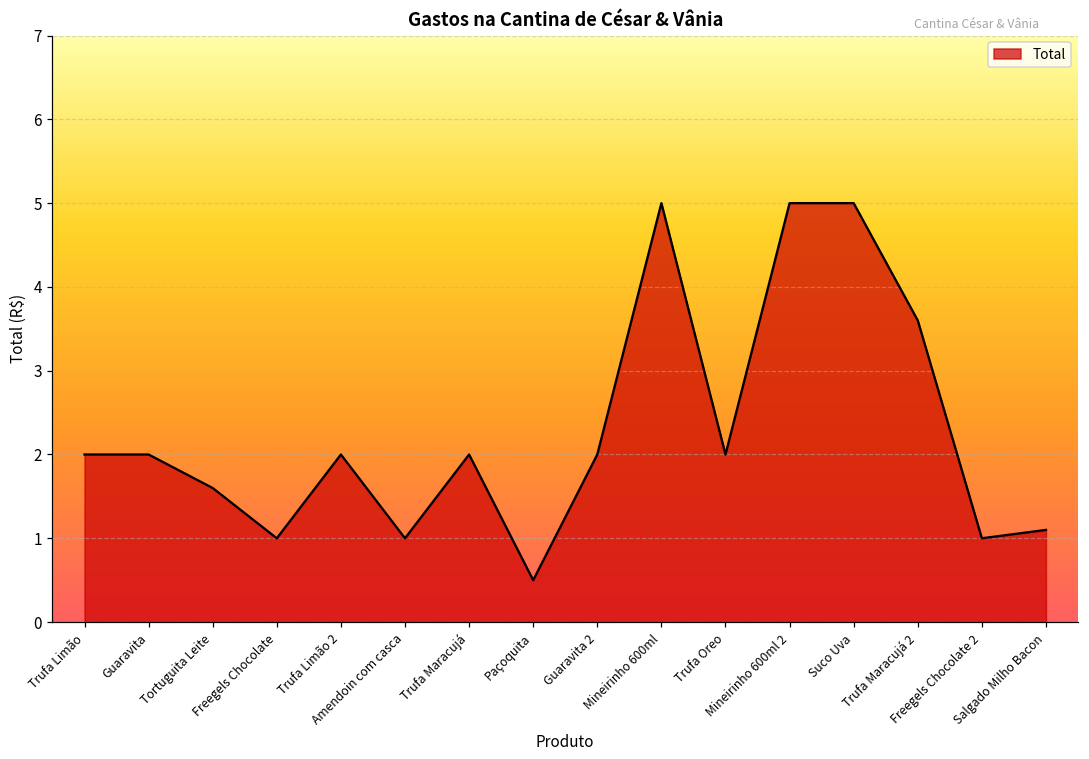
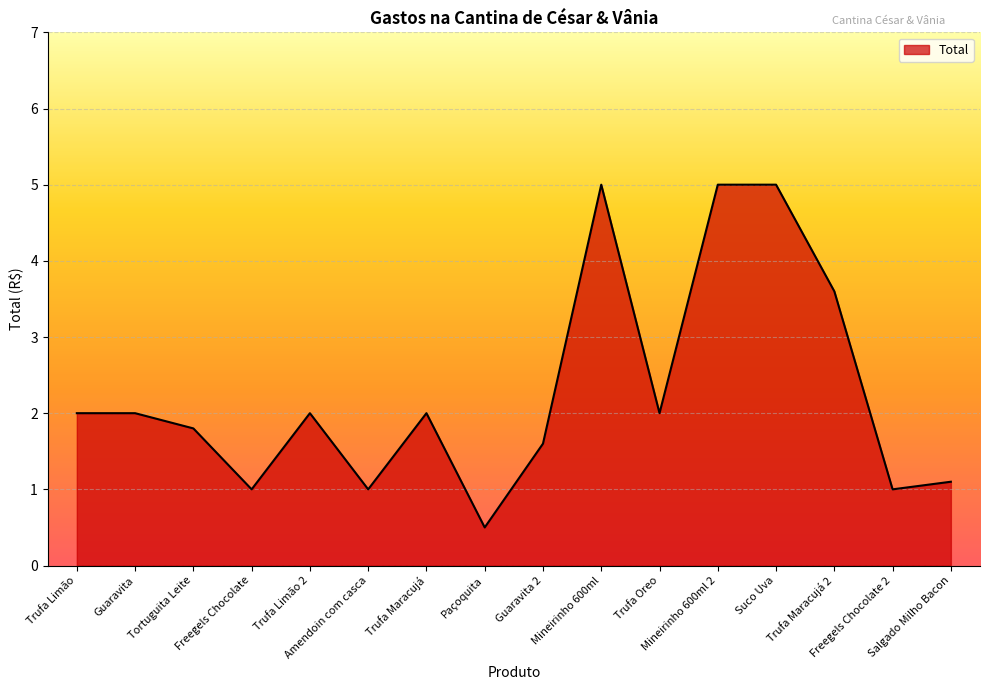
  {
    "Trufa Limão": 2.0,
    "Guaravita": 2.0,
-   "Tortuguita Leite": 1.6,
+   "Tortuguita Leite": 1.8,
    "Freegels Chocolate": 1.0,
    "Trufa Limão 2": 2.0,
    "Amendoin com casca": 1.0,
    "Trufa Maracujá": 2.0,
    "Paçoquita": 0.5,
-   "Guaravita 2": 2.0,
+   "Guaravita 2": 1.6,
    "Mineirinho 600ml": 5.0,
    "Trufa Oreo": 2.0,
    "Mineirinho 600ml 2": 5.0,
    "Suco Uva": 5.0,
    "Trufa Maracujá 2": 3.6,
    "Freegels Chocolate 2": 1.0,
    "Salgado Milho Bacon": 1.1
  }
